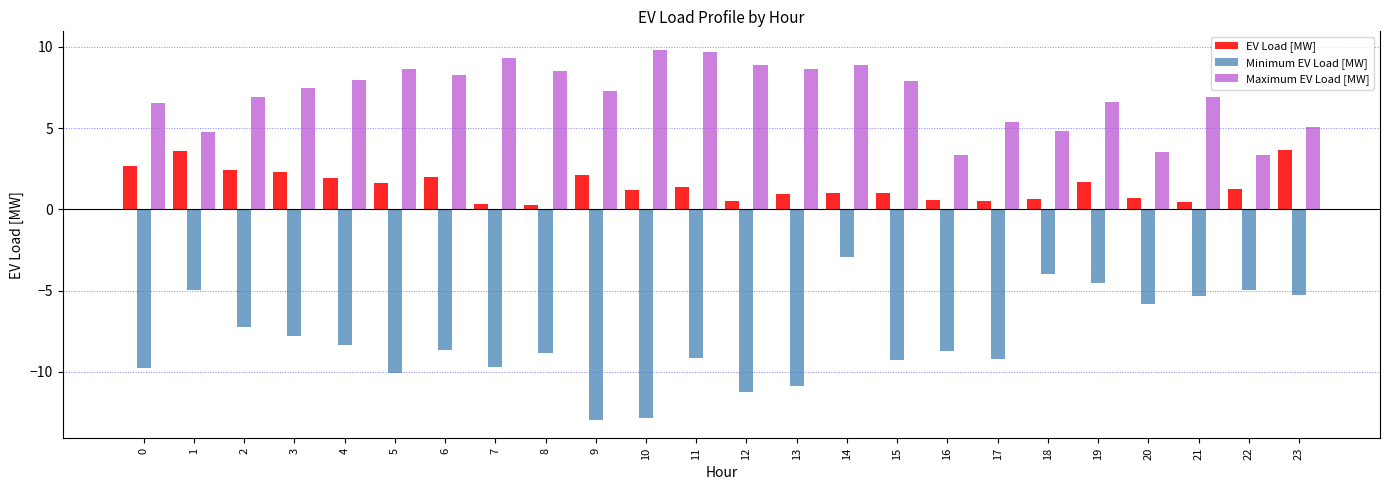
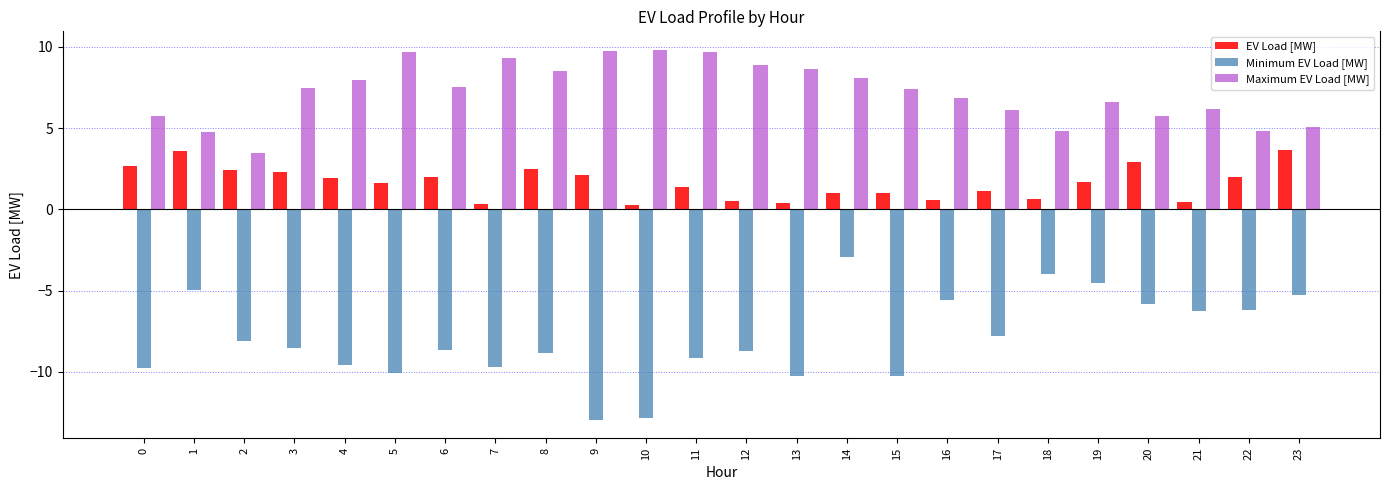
  {
    "EV Load [MW]": {
      "0": 2.7,
      "1": 3.6,
      "2": 2.5,
      "3": 2.3,
      "4": 1.9,
      "5": 1.6,
      "6": 2.0,
      "7": 0.3,
-     "8": 0.3,
+     "8": 2.5,
      "9": 2.1,
-     "10": 1.2,
+     "10": 0.3,
      "11": 1.4,
      "12": 0.5,
-     "13": 1.0,
+     "13": 0.4,
      "14": 1.0,
      "15": 1.0,
      "16": 0.6,
-     "17": 0.5,
+     "17": 1.1,
      "18": 0.7,
      "19": 1.7,
-     "20": 0.7,
+     "20": 2.9,
      "21": 0.4,
-     "22": 1.3,
+     "22": 2.0,
      "23": 3.6
    },
    "Minimum EV Load [MW]": {
      "0": -9.7,
      "1": -5.0,
-     "2": -7.2,
-     "3": -7.8,
-     "4": -8.3,
+     "2": -8.1,
+     "3": -8.5,
+     "4": -9.6,
      "5": -10.0,
      "6": -8.7,
      "7": -9.7,
      "8": -8.8,
      "9": -12.9,
      "10": -12.8,
      "11": -9.1,
-     "12": -11.2,
-     "13": -10.8,
+     "12": -8.7,
+     "13": -10.2,
      "14": -2.9,
-     "15": -9.3,
-     "16": -8.7,
-     "17": -9.2,
+     "15": -10.2,
+     "16": -5.6,
+     "17": -7.8,
      "18": -4.0,
      "19": -4.5,
      "20": -5.8,
-     "21": -5.3,
-     "22": -5.0,
+     "21": -6.3,
+     "22": -6.2,
      "23": -5.3
    },
    "Maximum EV Load [MW]": {
-     "0": 6.5,
+     "0": 5.8,
      "1": 4.8,
-     "2": 6.9,
+     "2": 3.5,
      "3": 7.5,
      "4": 7.9,
-     "5": 8.7,
-     "6": 8.3,
+     "5": 9.7,
+     "6": 7.5,
      "7": 9.3,
      "8": 8.5,
-     "9": 7.3,
+     "9": 9.7,
      "10": 9.8,
      "11": 9.7,
      "12": 8.9,
      "13": 8.7,
-     "14": 8.9,
-     "15": 7.9,
-     "16": 3.3,
-     "17": 5.4,
+     "14": 8.1,
+     "15": 7.4,
+     "16": 6.9,
+     "17": 6.1,
      "18": 4.8,
      "19": 6.6,
-     "20": 3.5,
-     "21": 6.9,
-     "22": 3.3,
+     "20": 5.7,
+     "21": 6.2,
+     "22": 4.8,
      "23": 5.1
    }
  }
